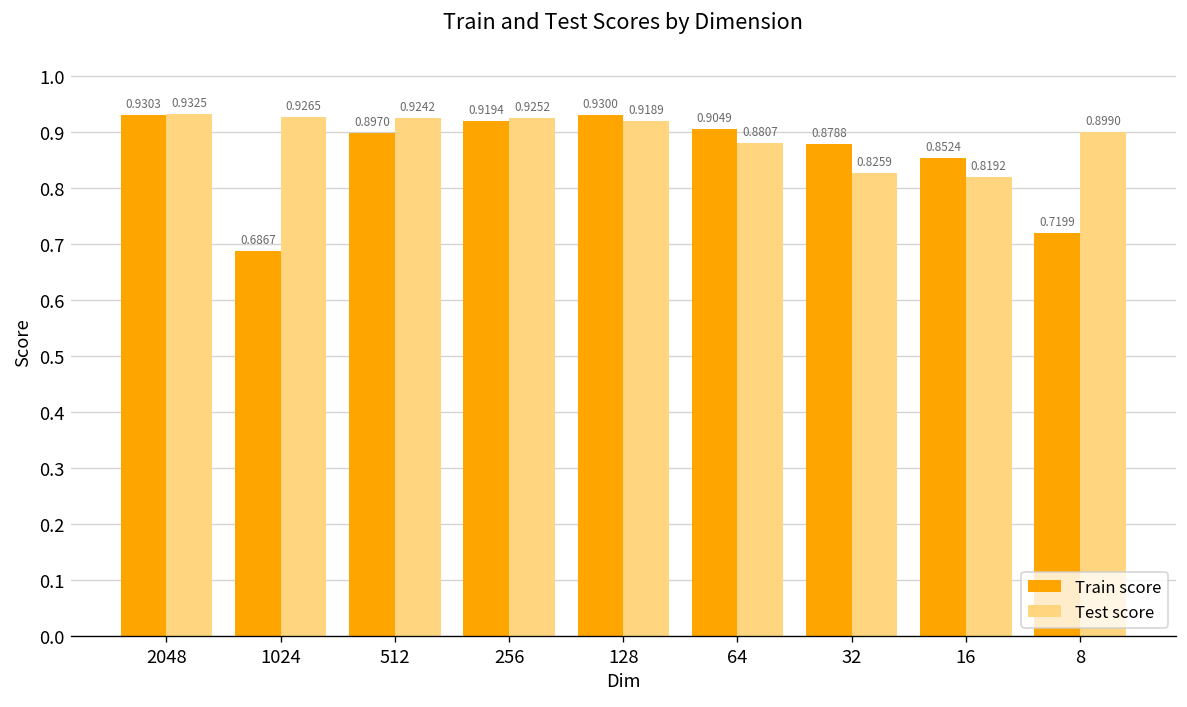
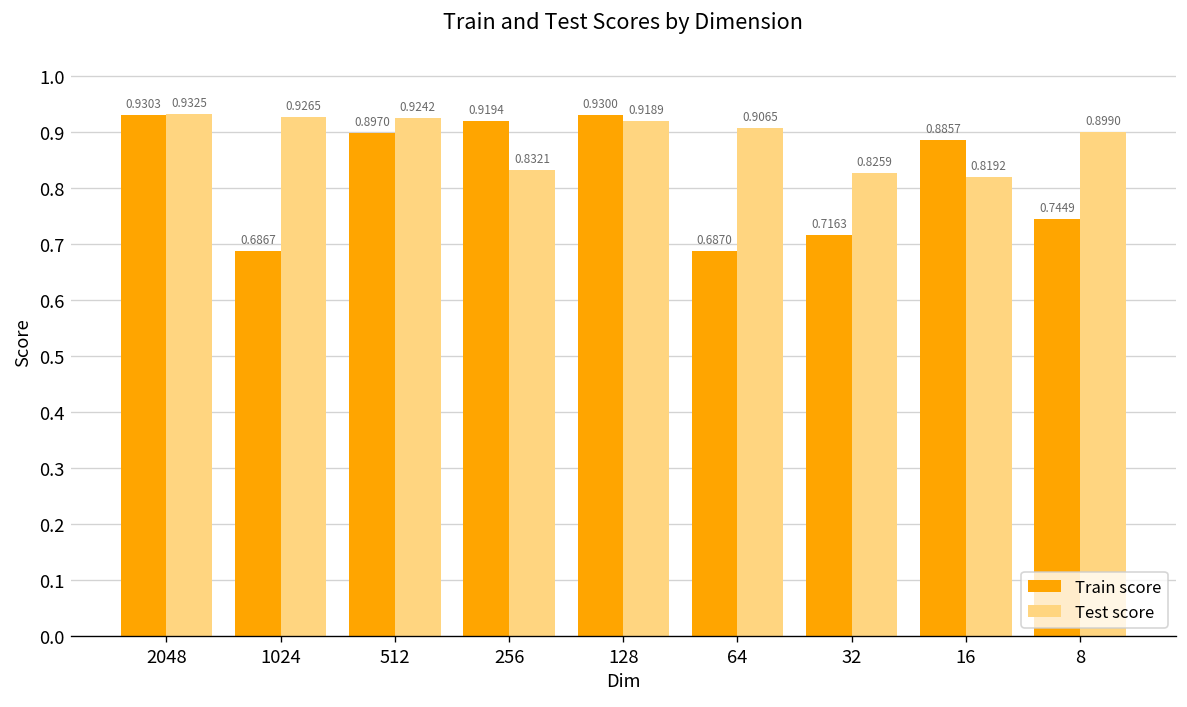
  {
    "Train score": {
      "2048": 0.9303,
      "1024": 0.6867,
      "512": 0.8970,
      "256": 0.9194,
      "128": 0.9300,
-     "64": 0.9049,
-     "32": 0.8788,
-     "16": 0.8524,
-     "8": 0.7199
+     "64": 0.6870,
+     "32": 0.7163,
+     "16": 0.8857,
+     "8": 0.7449
    },
    "Test score": {
      "2048": 0.9325,
      "1024": 0.9265,
      "512": 0.9242,
-     "256": 0.9252,
+     "256": 0.8321,
      "128": 0.9189,
-     "64": 0.8807,
+     "64": 0.9065,
      "32": 0.8259,
      "16": 0.8192,
      "8": 0.8990
    }
  }
